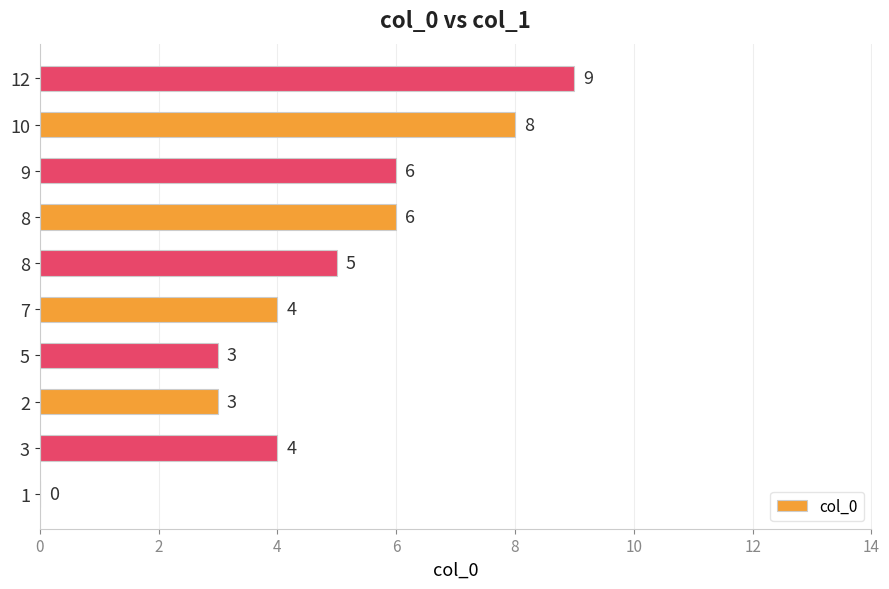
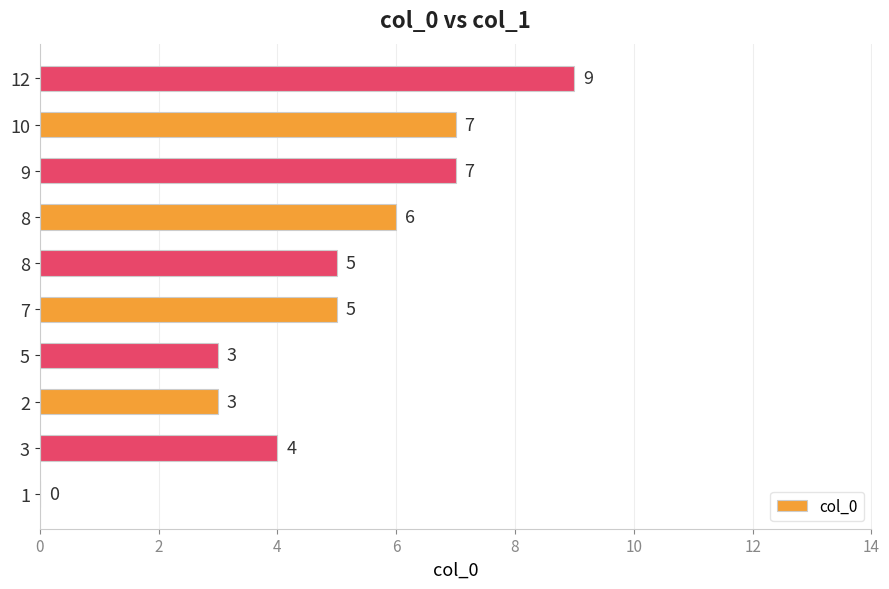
  {
    "12": 9,
-   "10": 8,
-   "9": 6,
-   "7": 4,
+   "10": 7,
+   "9": 7,
+   "7": 5,
    "5": 3,
    "2": 3,
    "3": 4,
    "1": 0
  }
